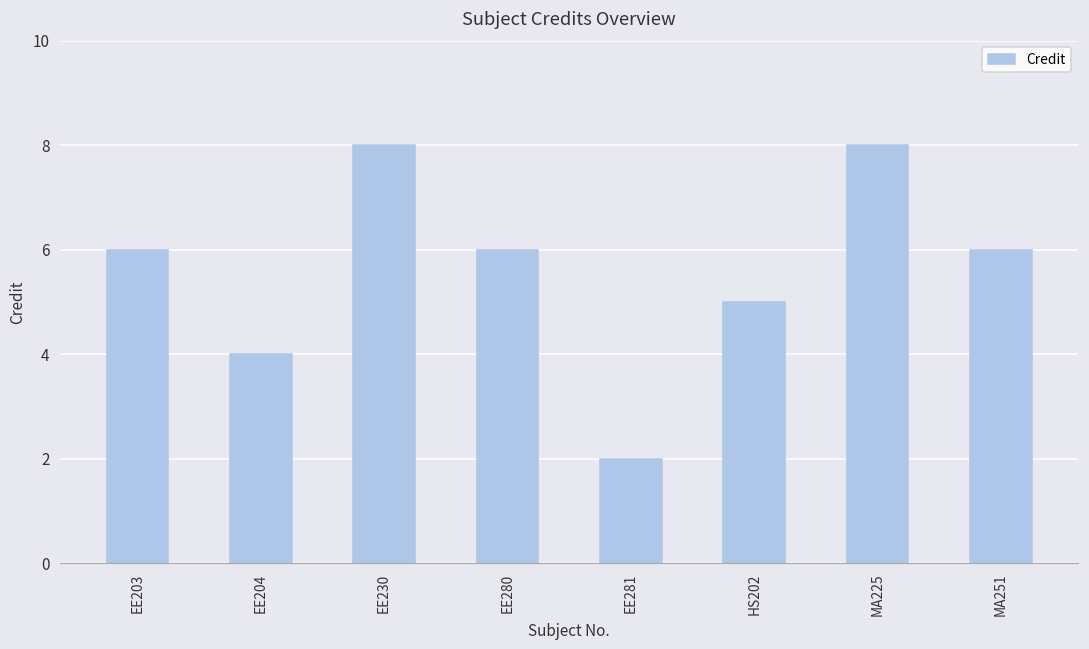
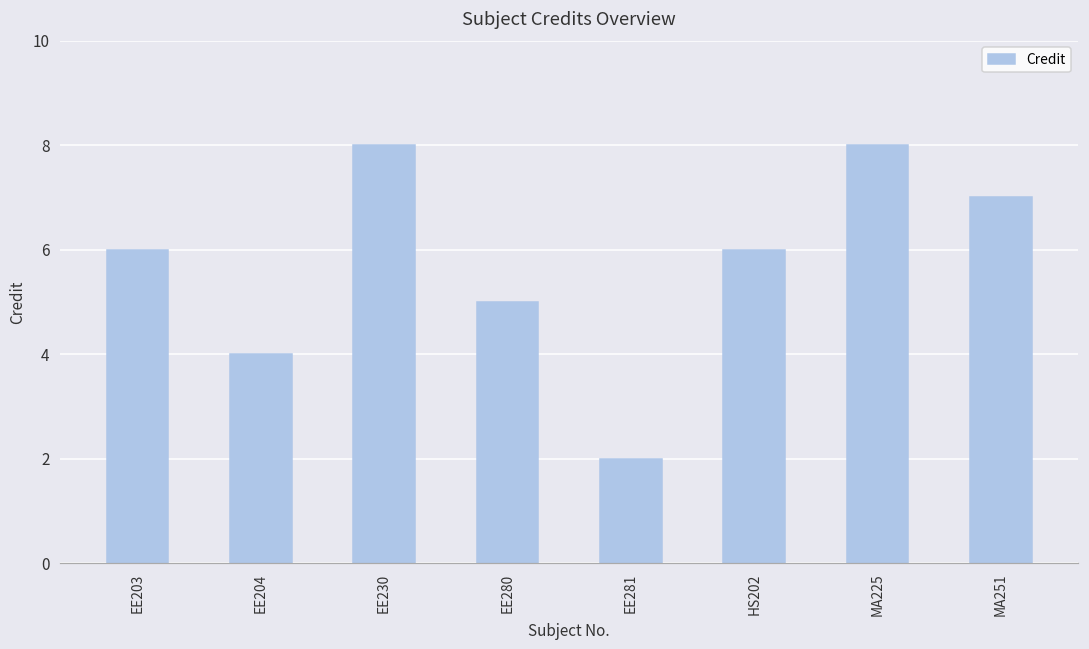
  {
    "EE203": 6,
    "EE204": 4,
    "EE230": 8,
-   "EE280": 6,
+   "EE280": 5,
    "EE281": 2,
-   "HS202": 5,
+   "HS202": 6,
    "MA225": 8,
-   "MA251": 6
+   "MA251": 7
  }
